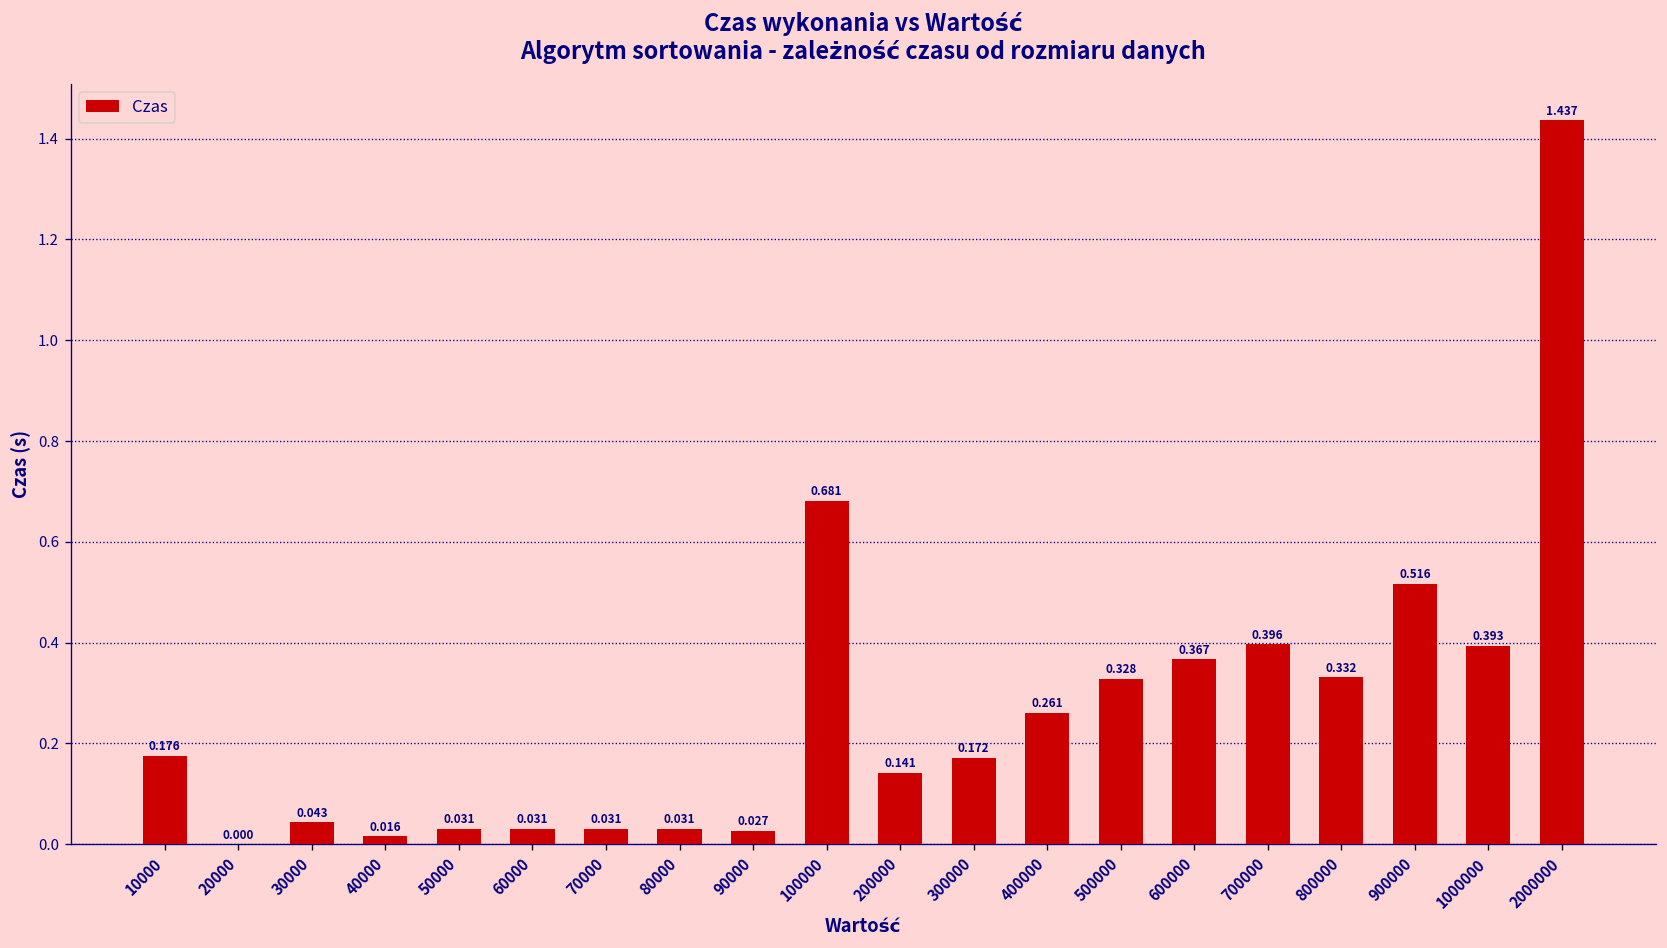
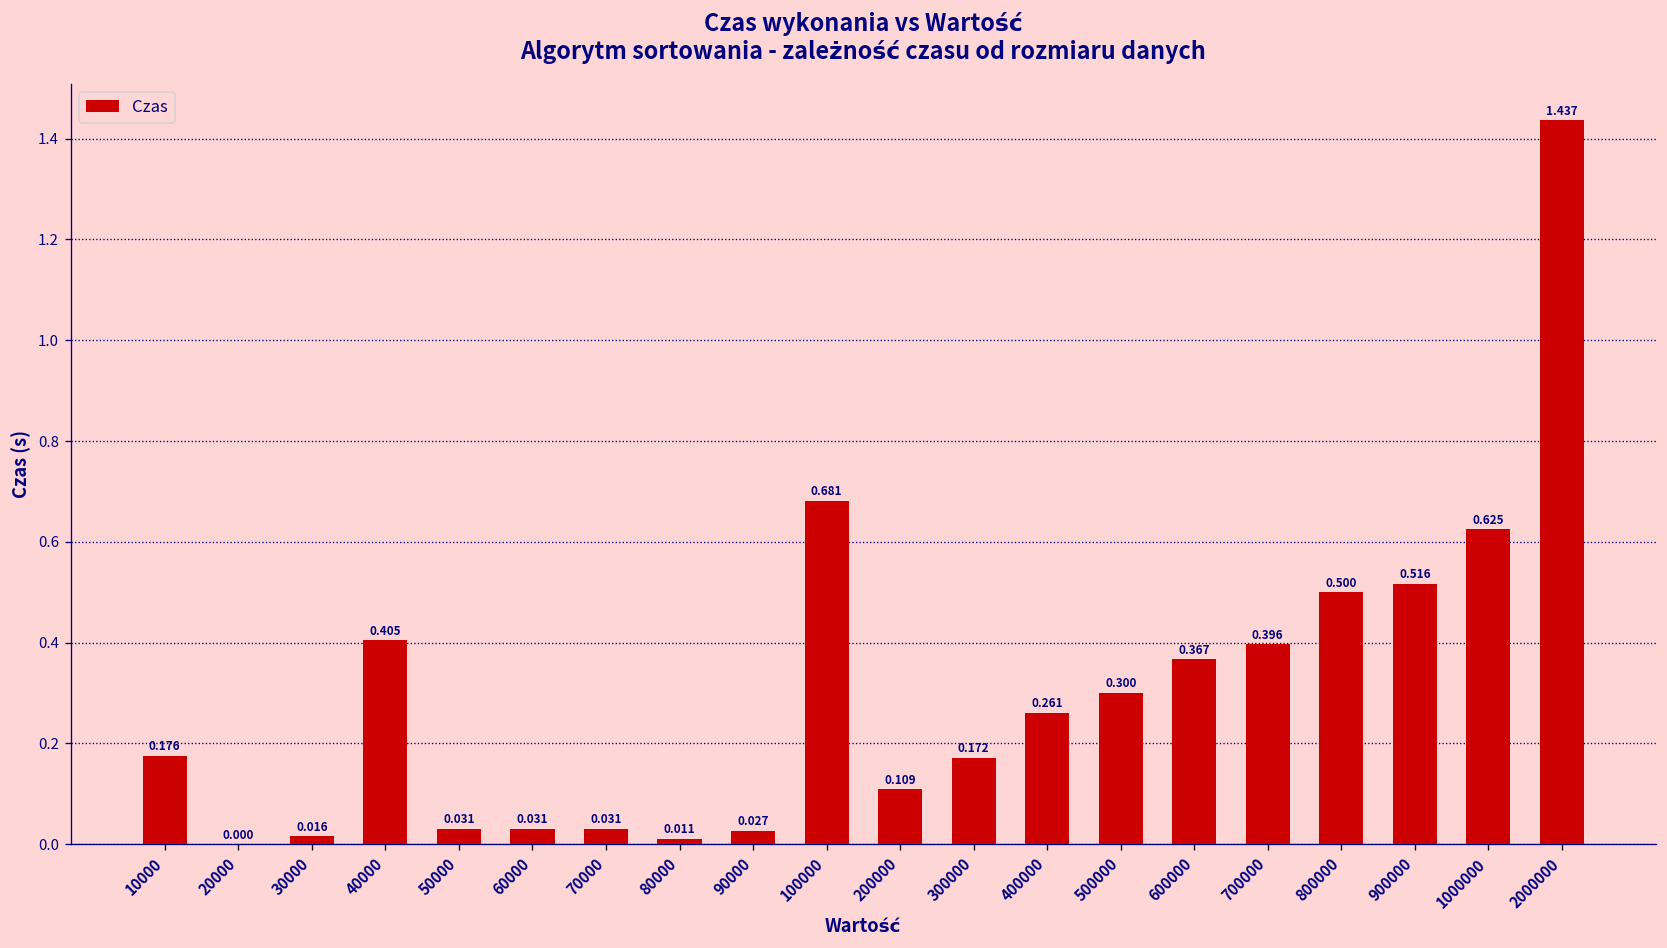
  {
    "10000": 0.176,
    "20000": 0.000,
-   "30000": 0.043,
-   "40000": 0.016,
+   "30000": 0.016,
+   "40000": 0.405,
    "50000": 0.031,
    "60000": 0.031,
    "70000": 0.031,
-   "80000": 0.031,
+   "80000": 0.011,
    "90000": 0.027,
    "100000": 0.681,
-   "200000": 0.141,
+   "200000": 0.109,
    "300000": 0.172,
    "400000": 0.261,
-   "500000": 0.328,
+   "500000": 0.300,
    "600000": 0.367,
    "700000": 0.396,
-   "800000": 0.332,
+   "800000": 0.500,
    "900000": 0.516,
-   "1000000": 0.393,
+   "1000000": 0.625,
    "2000000": 1.437
  }
